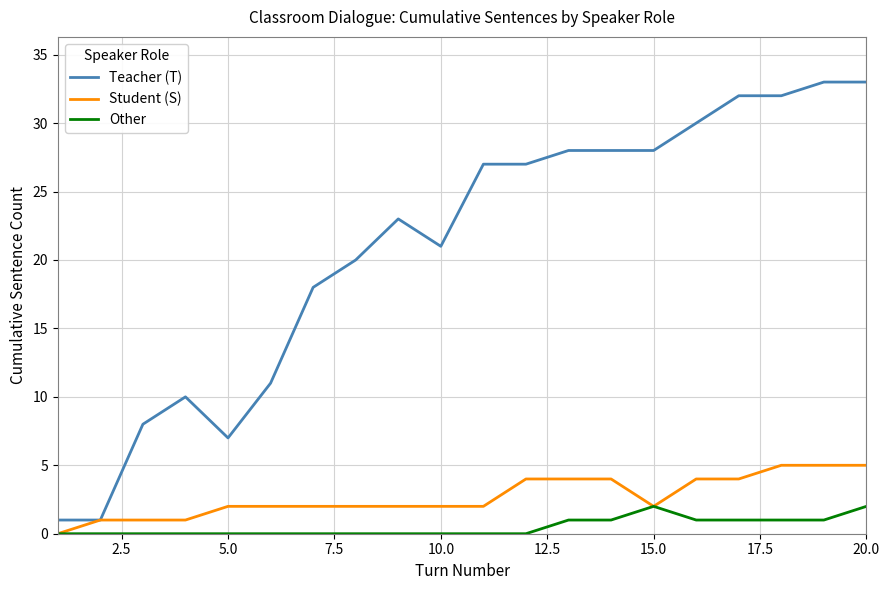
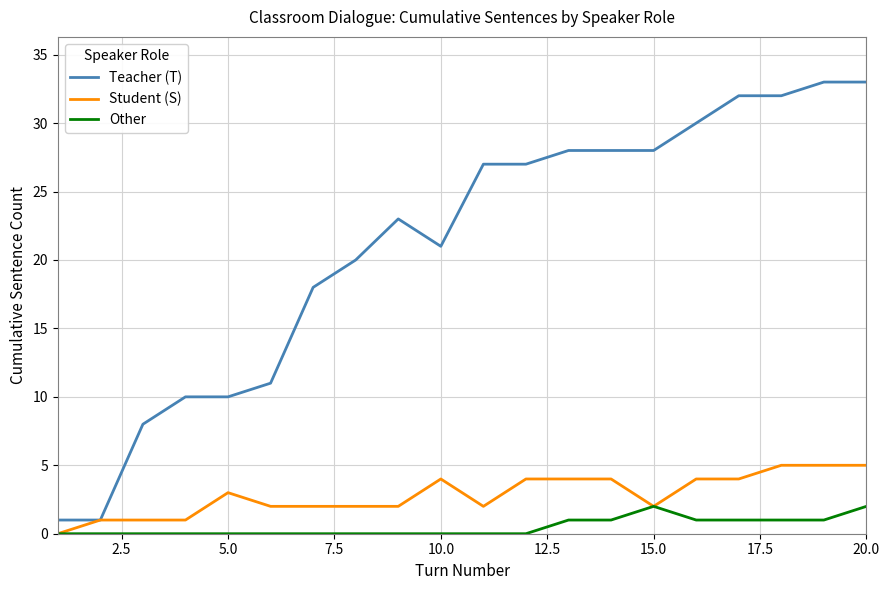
  {
    "Teacher (T)": {
-     "5.0": 7,
+     "5.0": 10,
      "10.0": 21,
      "15.0": 28,
      "20.0": 33
    },
    "Student (S)": {
-     "5.0": 2,
-     "10.0": 2,
+     "5.0": 3,
+     "10.0": 4,
      "20.0": 5
    },
    "Other": {
      "5.0": 0,
      "10.0": 0,
      "20.0": 2
    }
  }
